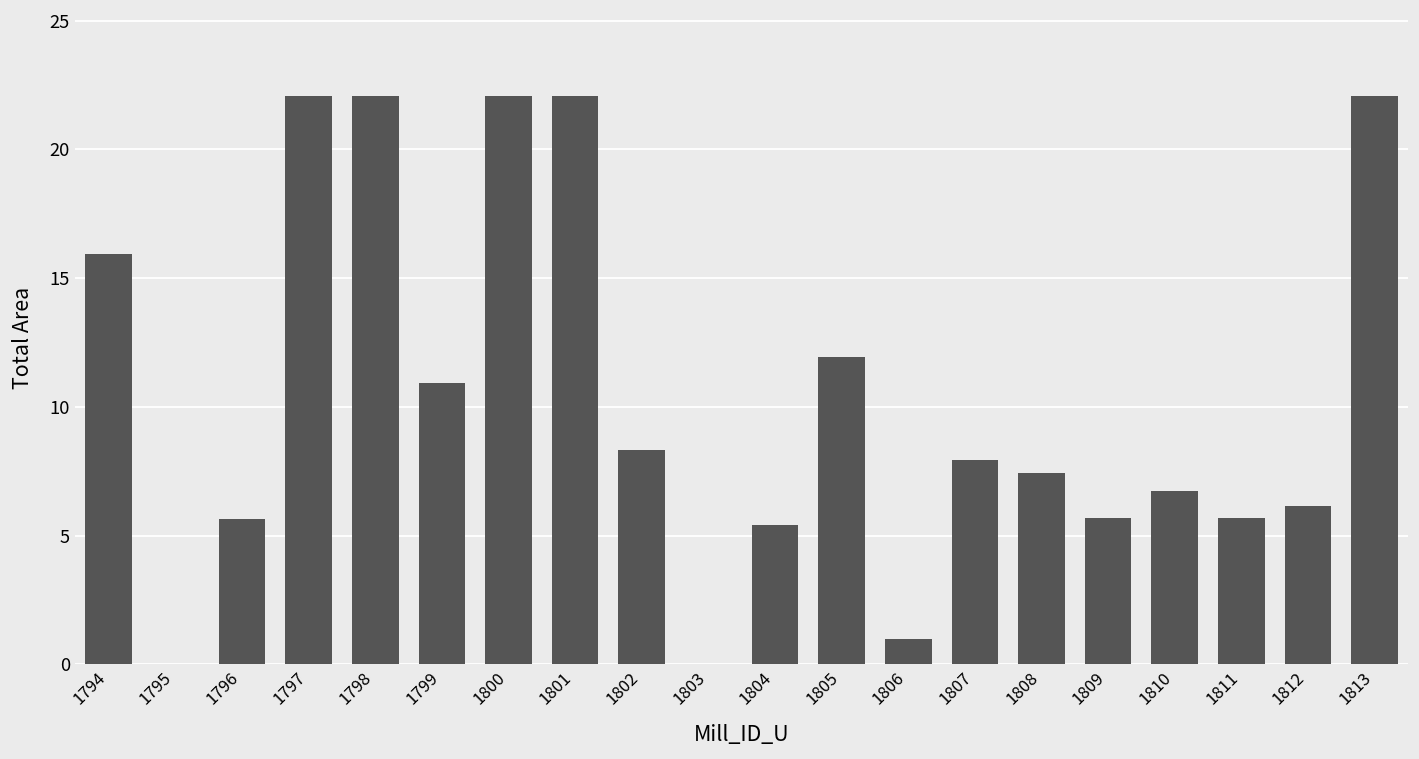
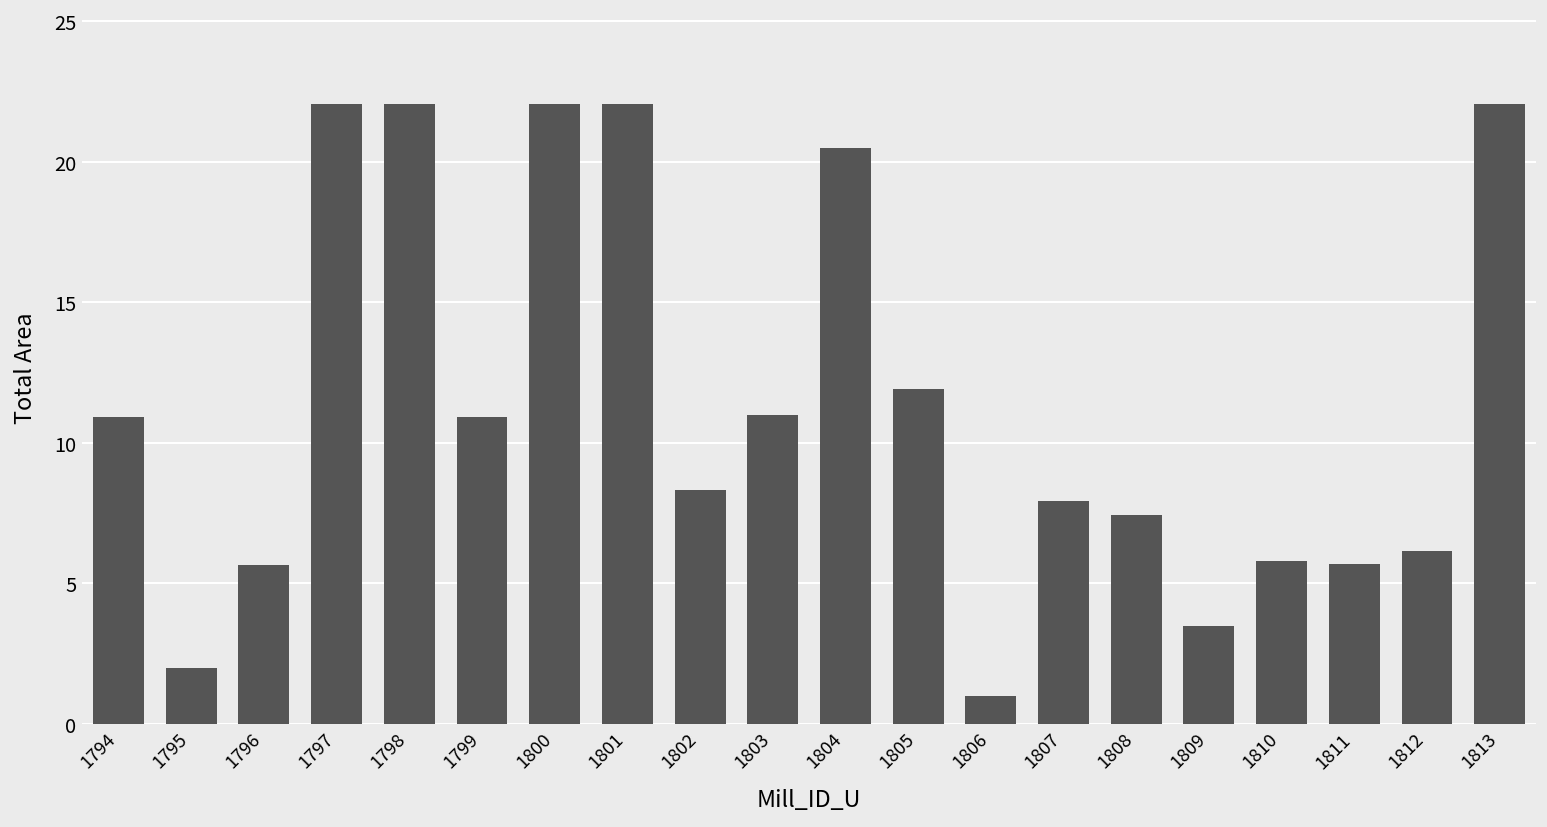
  {
-   "1794": 15.9,
-   "1795": 0,
+   "1794": 10.9,
+   "1795": 2,
    "1796": 5.7,
    "1797": 22.1,
    "1798": 22.1,
    "1799": 10.9,
    "1800": 22.1,
    "1801": 22.1,
    "1802": 8.3,
-   "1803": 0,
-   "1804": 5.4,
+   "1803": 11,
+   "1804": 20.5,
    "1805": 11.9,
    "1806": 1.0,
    "1807": 7.9,
    "1808": 7.4,
-   "1809": 5.7,
-   "1810": 6.7,
+   "1809": 3.5,
+   "1810": 5.8,
    "1811": 5.7,
    "1812": 6.2,
    "1813": 22.1
  }
